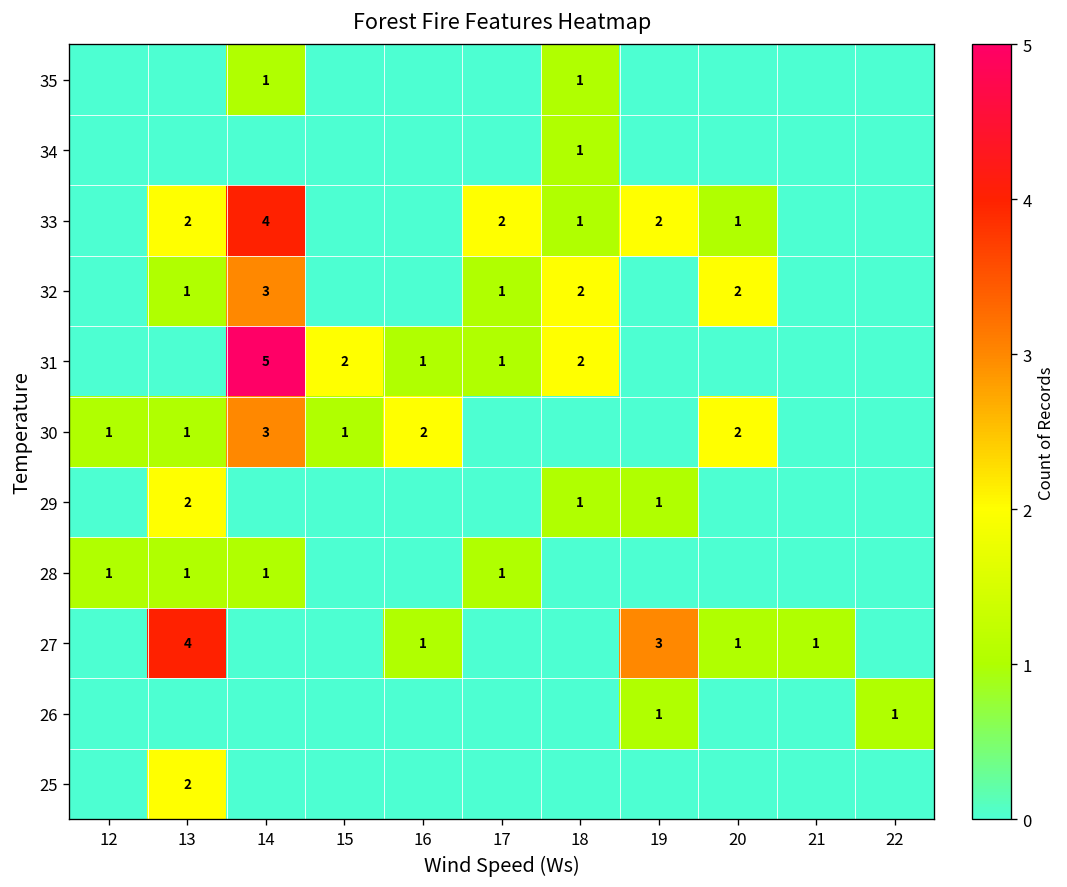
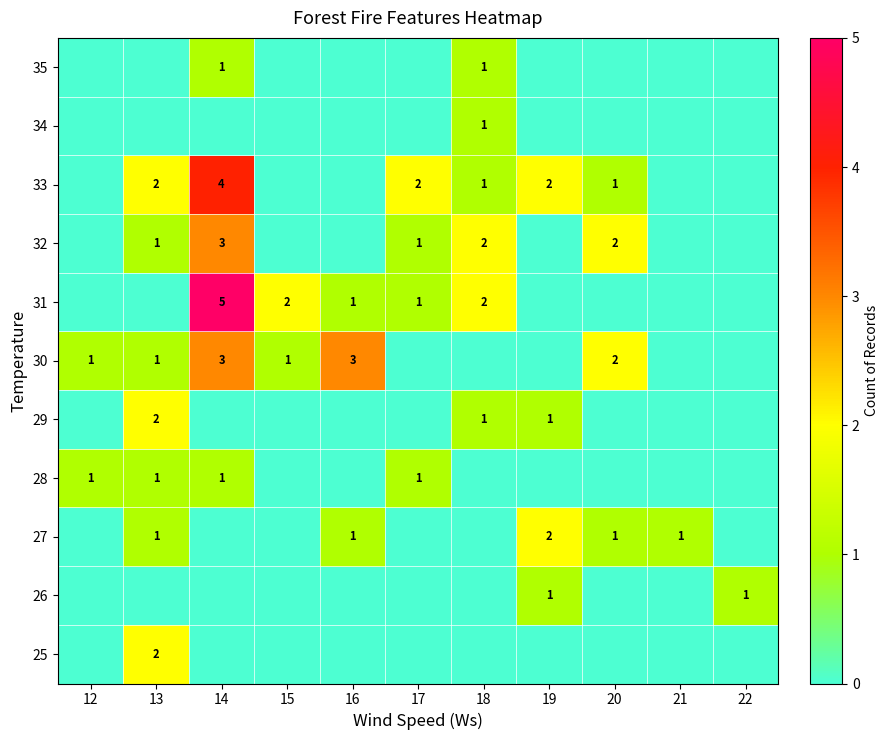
  {
    "35": {
      "14": 1,
      "18": 1
    },
    "34": {
      "18": 1
    },
    "33": {
      "13": 2,
      "14": 4,
      "17": 2,
      "18": 1,
      "19": 2,
      "20": 1
    },
    "32": {
      "13": 1,
      "14": 3,
      "17": 1,
      "18": 2,
      "20": 2
    },
    "31": {
      "14": 5,
      "15": 2,
      "16": 1,
      "17": 1,
      "18": 2
    },
    "30": {
      "12": 1,
      "13": 1,
      "14": 3,
      "15": 1,
-     "16": 2,
+     "16": 3,
      "20": 2
    },
    "29": {
      "13": 2,
      "18": 1,
      "19": 1
    },
    "28": {
      "12": 1,
      "13": 1,
      "14": 1,
      "17": 1
    },
    "27": {
-     "13": 4,
+     "13": 1,
      "16": 1,
-     "19": 3,
+     "19": 2,
      "20": 1,
      "21": 1
    },
    "26": {
      "19": 1,
      "22": 1
    },
    "25": {
      "13": 2
    }
  }
